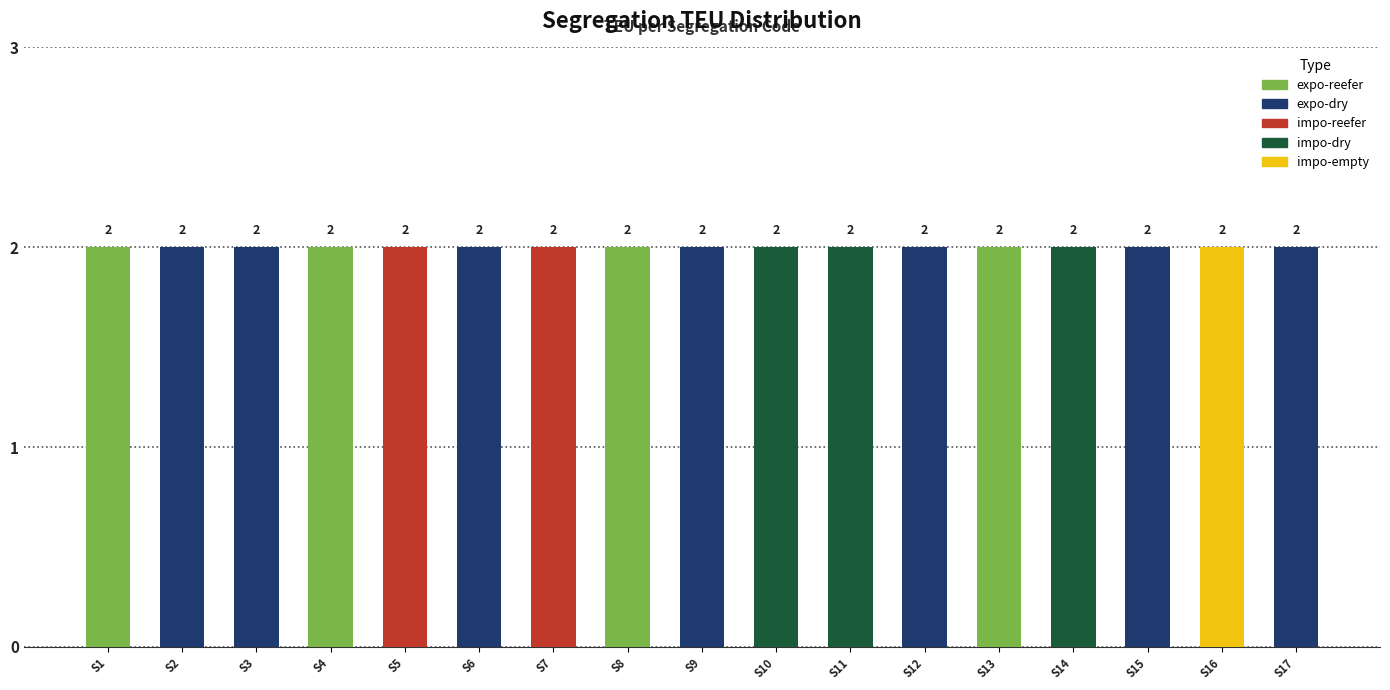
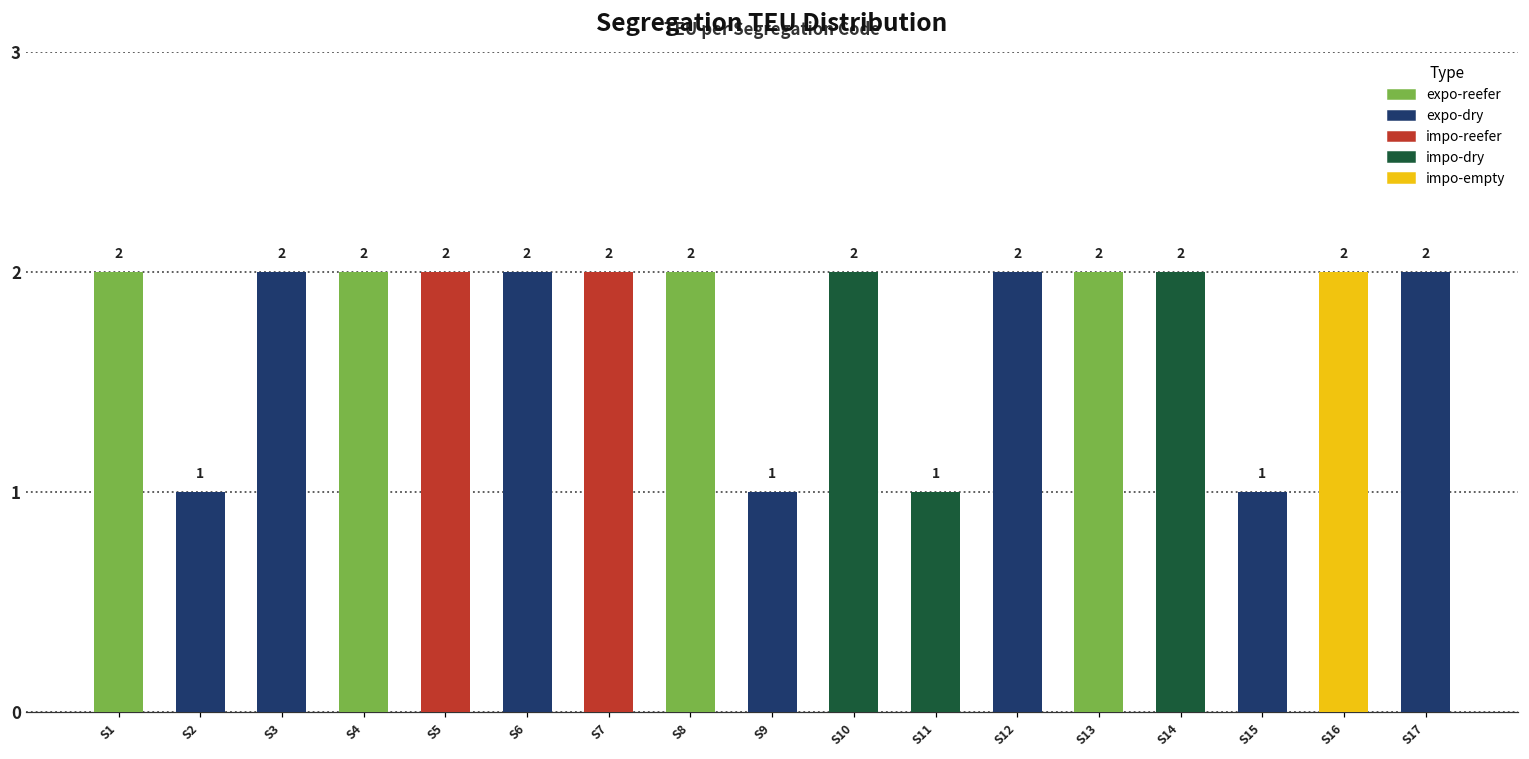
  {
    "S1": 2,
-   "S2": 2,
+   "S2": 1,
    "S3": 2,
    "S4": 2,
    "S5": 2,
    "S6": 2,
    "S7": 2,
    "S8": 2,
-   "S9": 2,
+   "S9": 1,
    "S10": 2,
-   "S11": 2,
+   "S11": 1,
    "S12": 2,
    "S13": 2,
    "S14": 2,
-   "S15": 2,
+   "S15": 1,
    "S16": 2,
    "S17": 2
  }
